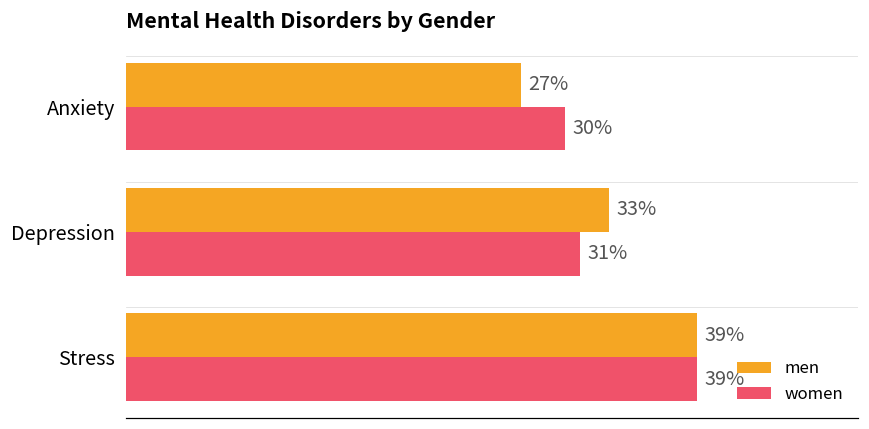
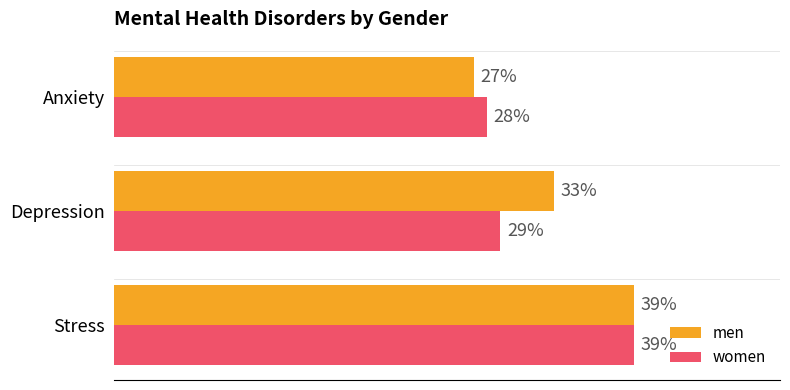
  {
    "men": {
      "Anxiety": "27%",
      "Depression": "33%",
      "Stress": "39%"
    },
    "women": {
-     "Anxiety": "30%",
-     "Depression": "31%",
+     "Anxiety": "28%",
+     "Depression": "29%",
      "Stress": "39%"
    }
  }
